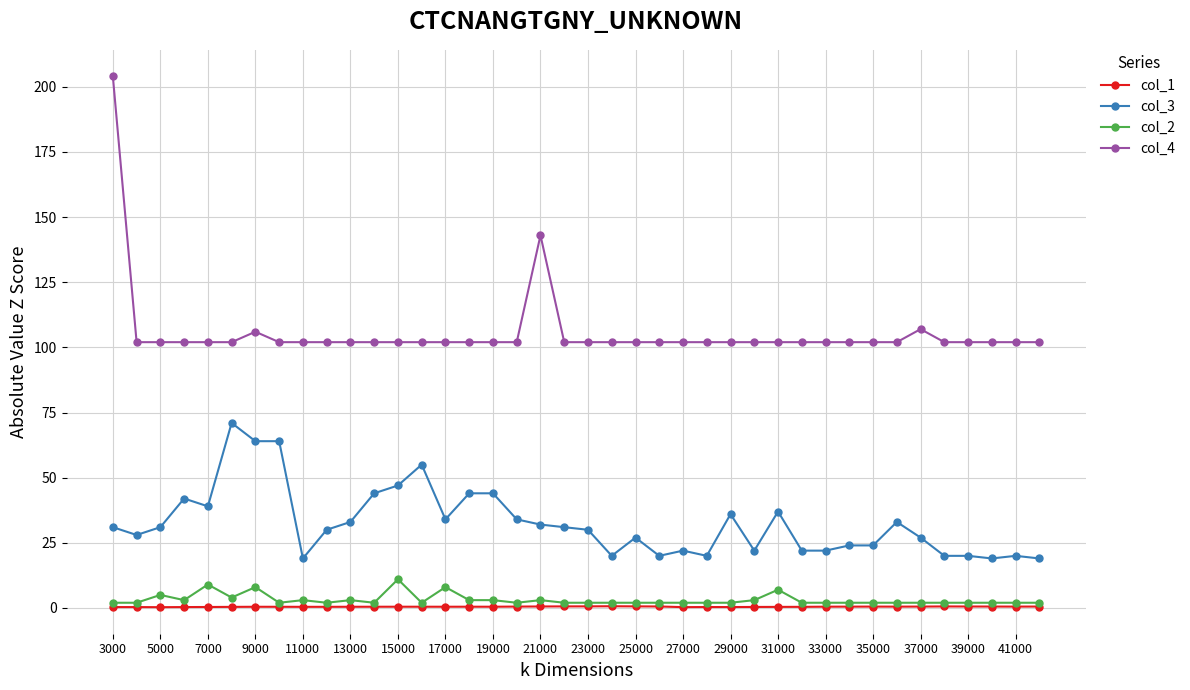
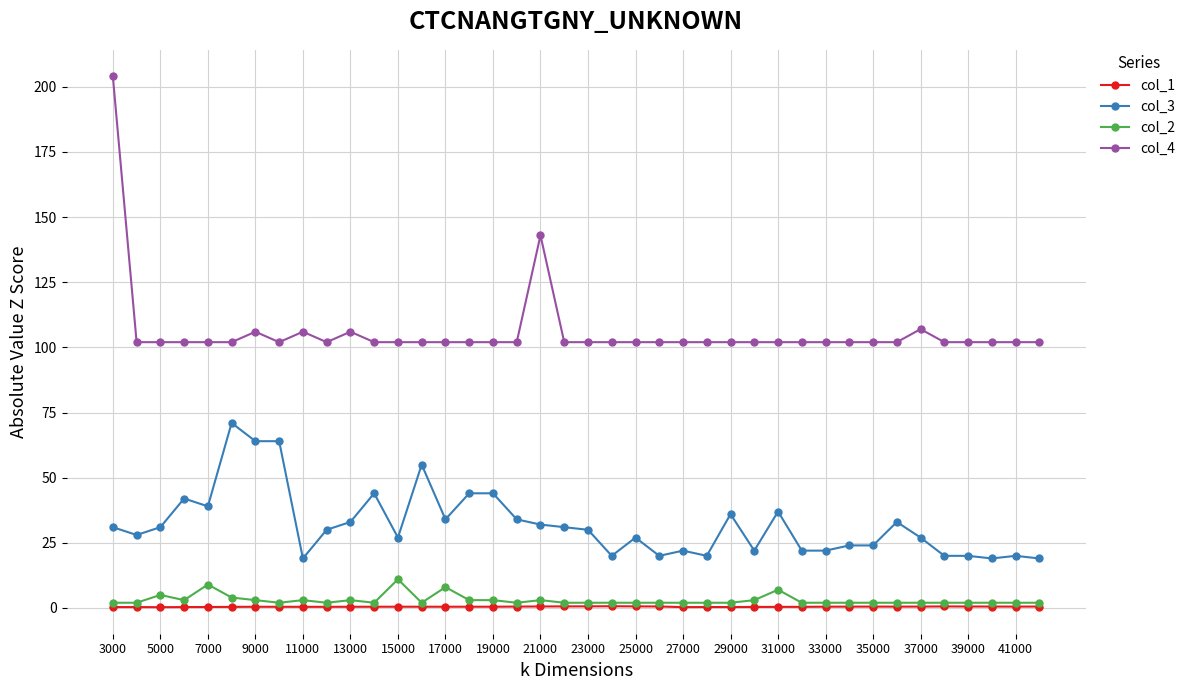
  {
    "col_1": {
      "3000": 0,
      "5000": 0,
      "7000": 0,
      "9000": 0,
      "11000": 0,
      "13000": 0,
      "15000": 0,
      "17000": 0,
      "19000": 0,
      "21000": 1,
      "23000": 1,
      "25000": 1,
      "27000": 0,
      "29000": 0,
      "31000": 0,
      "33000": 0,
      "35000": 1,
      "37000": 1,
      "39000": 1,
      "41000": 1
    },
    "col_3": {
      "3000": 31,
      "5000": 31,
      "7000": 39,
      "9000": 64,
      "11000": 19,
      "13000": 33,
-     "15000": 47,
+     "15000": 27,
      "17000": 34,
      "19000": 44,
      "21000": 32,
      "23000": 30,
      "25000": 27,
      "27000": 22,
      "29000": 36,
      "31000": 37,
      "33000": 22,
      "35000": 24,
      "37000": 27,
      "39000": 20,
      "41000": 20
    },
    "col_2": {
      "3000": 2,
      "5000": 5,
      "7000": 9,
-     "9000": 8,
+     "9000": 3,
      "11000": 3,
      "13000": 3,
      "15000": 11,
      "17000": 8,
      "19000": 3,
      "21000": 3,
      "23000": 2,
      "25000": 2,
      "27000": 2,
      "29000": 2,
      "31000": 7,
      "33000": 2,
      "35000": 2,
      "37000": 2,
      "39000": 2,
      "41000": 2
    },
    "col_4": {
      "3000": 204,
      "5000": 102,
      "7000": 102,
      "9000": 106,
-     "11000": 102,
-     "13000": 102,
+     "11000": 106,
+     "13000": 106,
      "15000": 102,
      "17000": 102,
      "19000": 102,
      "21000": 143,
      "23000": 102,
      "25000": 102,
      "27000": 102,
      "29000": 102,
      "31000": 102,
      "33000": 102,
      "35000": 102,
      "37000": 107,
      "39000": 102,
      "41000": 102
    }
  }
